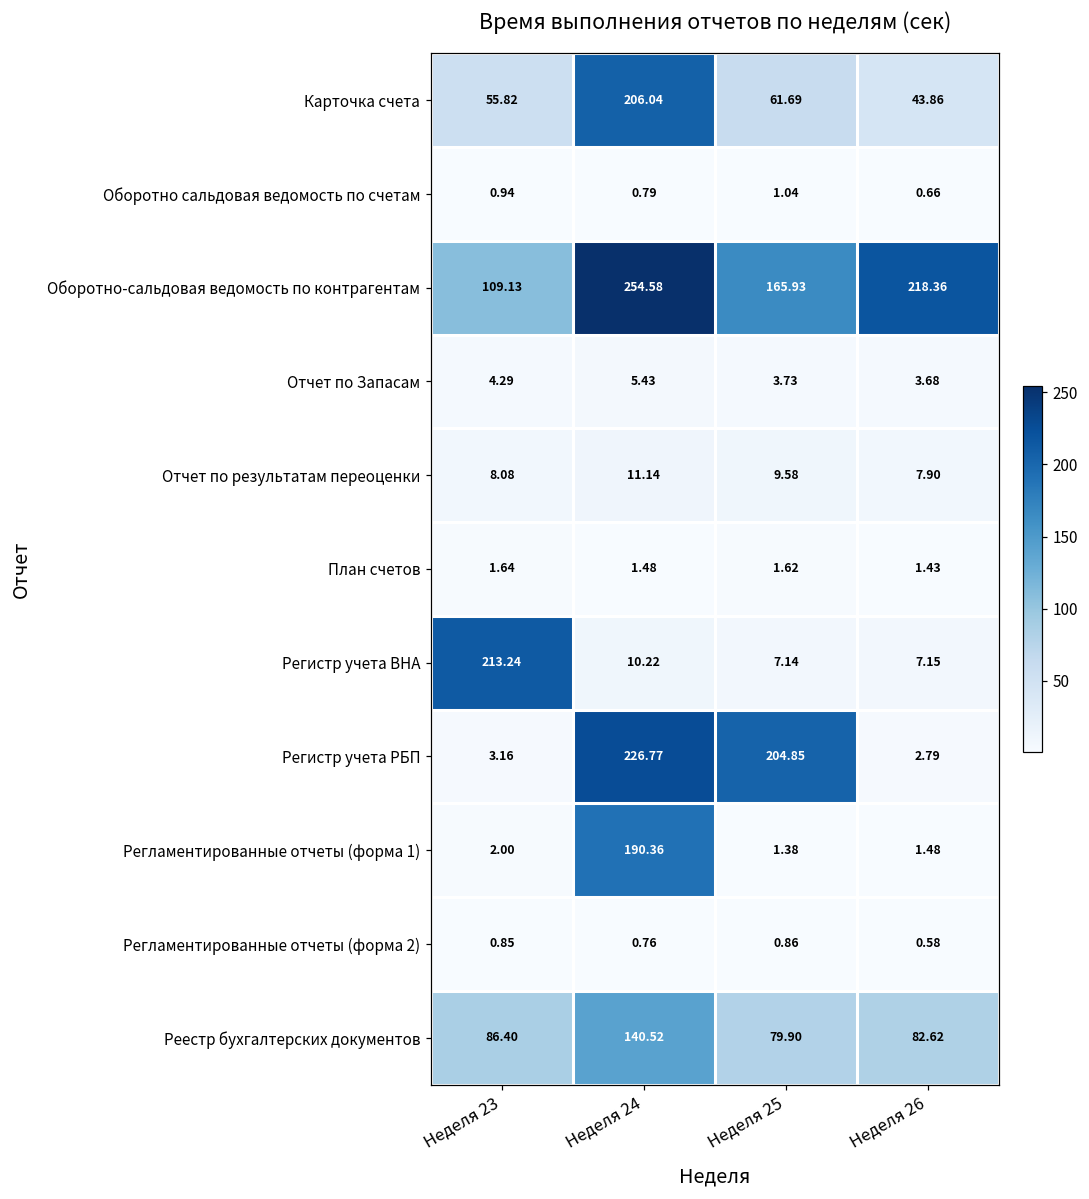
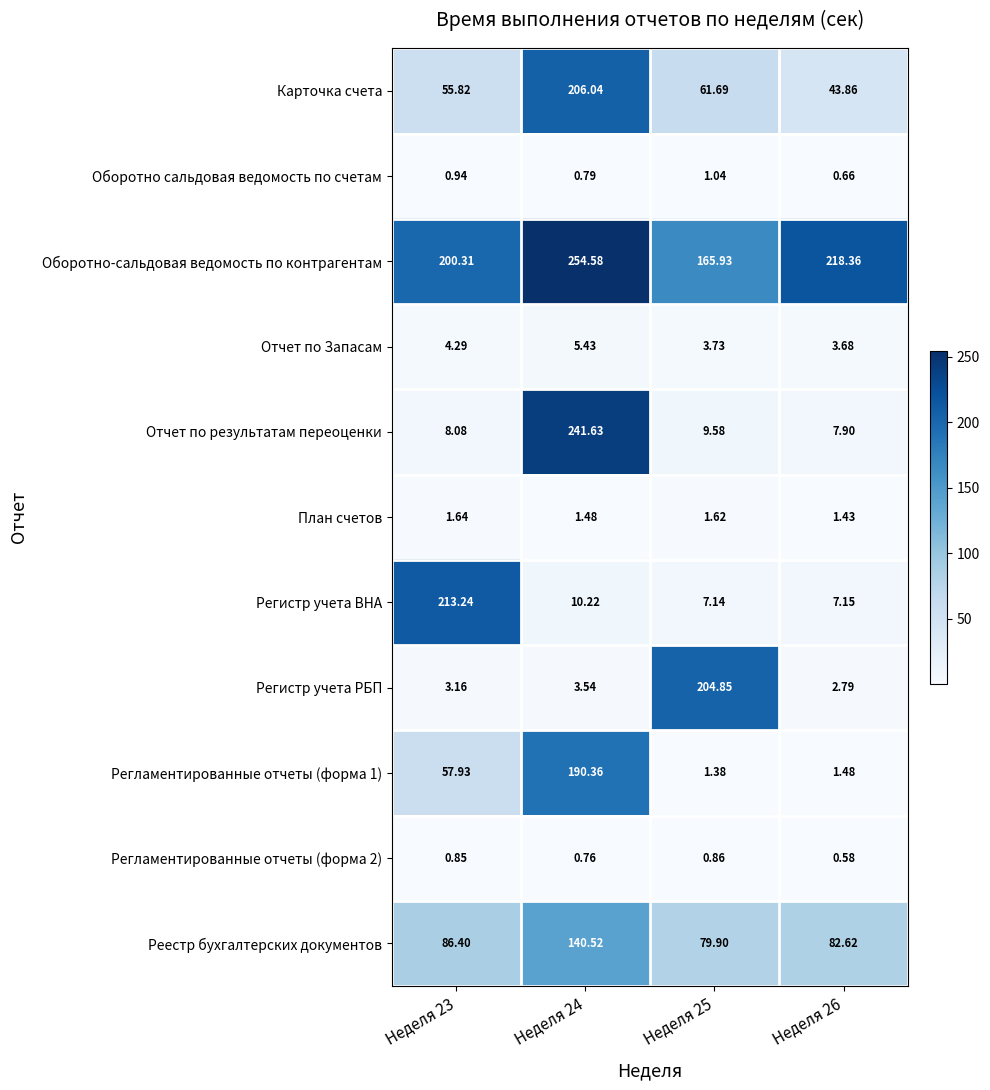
  {
    "Карточка счета": {
      "Неделя 23": 55.82,
      "Неделя 24": 206.04,
      "Неделя 25": 61.69,
      "Неделя 26": 43.86
    },
    "Оборотно сальдовая ведомость по счетам": {
      "Неделя 23": 0.94,
      "Неделя 24": 0.79,
      "Неделя 25": 1.04,
      "Неделя 26": 0.66
    },
    "Оборотно-сальдовая ведомость по контрагентам": {
-     "Неделя 23": 109.13,
+     "Неделя 23": 200.31,
      "Неделя 24": 254.58,
      "Неделя 25": 165.93,
      "Неделя 26": 218.36
    },
    "Отчет по Запасам": {
      "Неделя 23": 4.29,
      "Неделя 24": 5.43,
      "Неделя 25": 3.73,
      "Неделя 26": 3.68
    },
    "Отчет по результатам переоценки": {
      "Неделя 23": 8.08,
-     "Неделя 24": 11.14,
+     "Неделя 24": 241.63,
      "Неделя 25": 9.58,
      "Неделя 26": 7.90
    },
    "План счетов": {
      "Неделя 23": 1.64,
      "Неделя 24": 1.48,
      "Неделя 25": 1.62,
      "Неделя 26": 1.43
    },
    "Регистр учета ВНА": {
      "Неделя 23": 213.24,
      "Неделя 24": 10.22,
      "Неделя 25": 7.14,
      "Неделя 26": 7.15
    },
    "Регистр учета РБП": {
      "Неделя 23": 3.16,
-     "Неделя 24": 226.77,
+     "Неделя 24": 3.54,
      "Неделя 25": 204.85,
      "Неделя 26": 2.79
    },
    "Регламентированные отчеты (форма 1)": {
-     "Неделя 23": 2.00,
+     "Неделя 23": 57.93,
      "Неделя 24": 190.36,
      "Неделя 25": 1.38,
      "Неделя 26": 1.48
    },
    "Регламентированные отчеты (форма 2)": {
      "Неделя 23": 0.85,
      "Неделя 24": 0.76,
      "Неделя 25": 0.86,
      "Неделя 26": 0.58
    },
    "Реестр бухгалтерских документов": {
      "Неделя 23": 86.40,
      "Неделя 24": 140.52,
      "Неделя 25": 79.90,
      "Неделя 26": 82.62
    }
  }
